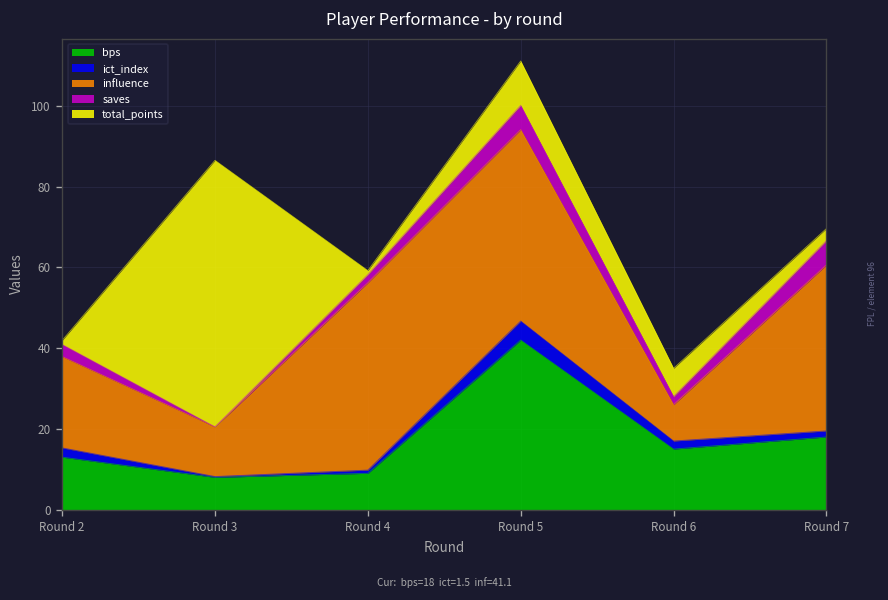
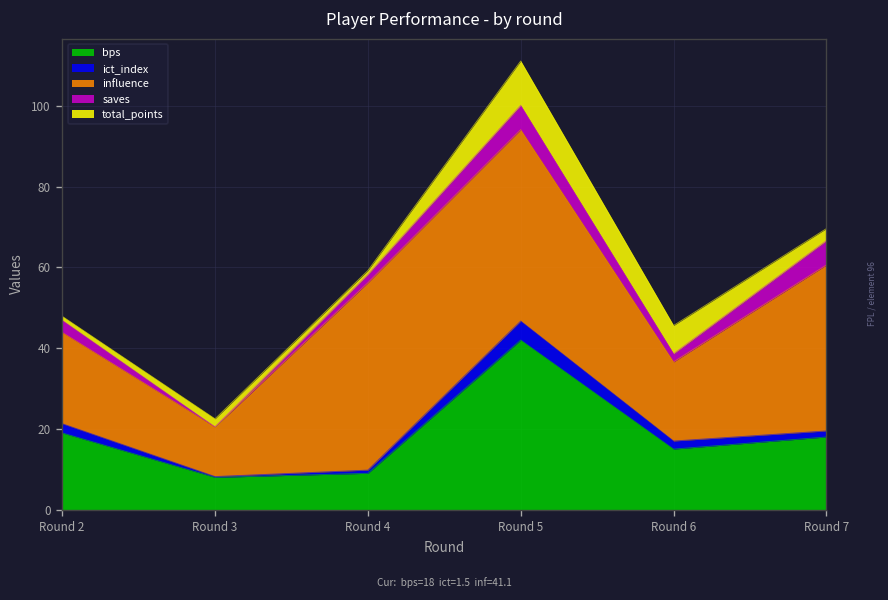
  {
    "bps": {
-     "Round 2": 13,
+     "Round 2": 19,
      "Round 4": 9,
      "Round 5": 42,
      "Round 6": 15,
      "Round 7": 18
    },
    "ict_index": {
      "Round 2": 2,
      "Round 4": 1,
      "Round 5": 5,
      "Round 6": 2,
      "Round 7": 2
    },
    "influence": {
      "Round 2": 23,
      "Round 4": 46,
      "Round 5": 47,
-     "Round 6": 9,
+     "Round 6": 20,
      "Round 7": 41
    },
    "saves": {
      "Round 2": 3,
      "Round 4": 2,
      "Round 5": 6,
      "Round 6": 2,
      "Round 7": 6
    },
    "total_points": {
      "Round 2": 1,
-     "Round 3": 66,
+     "Round 3": 2,
      "Round 4": 1,
      "Round 5": 11,
      "Round 6": 7,
      "Round 7": 3
    }
  }
